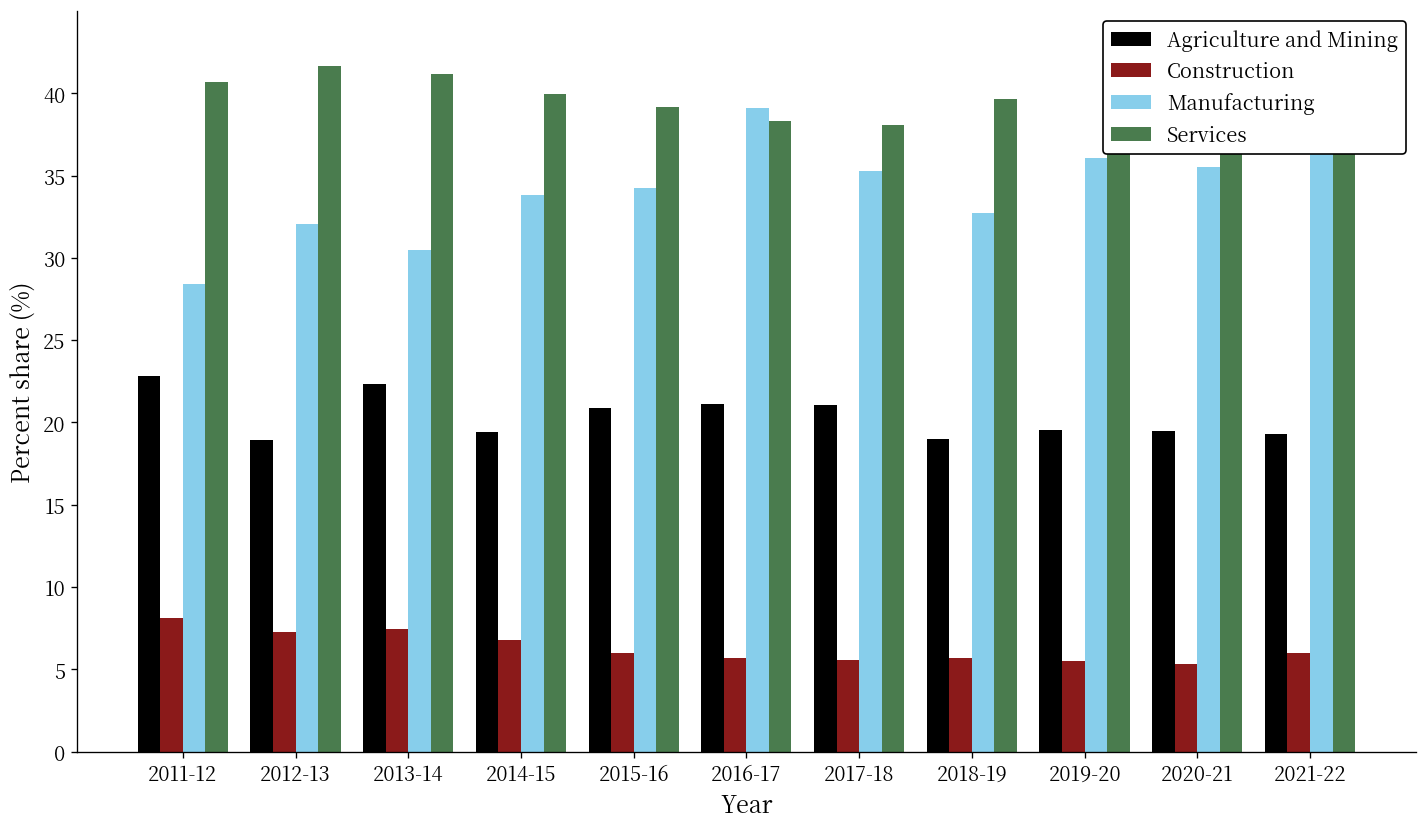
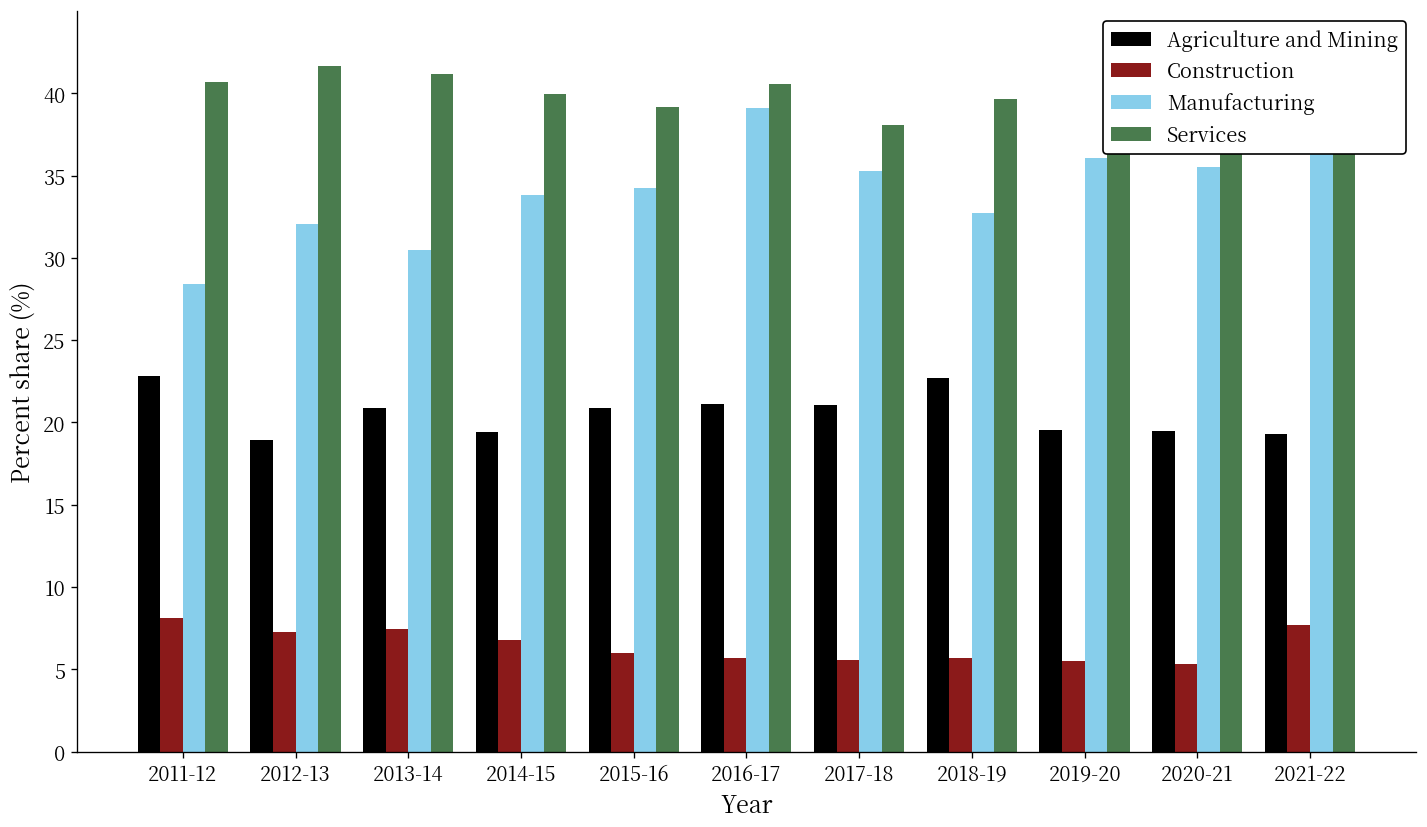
  {
    "Agriculture and Mining": {
      "2011-12": 22.8,
      "2012-13": 19.0,
-     "2013-14": 22.4,
+     "2013-14": 20.9,
      "2014-15": 19.4,
      "2015-16": 20.8,
      "2016-17": 21.1,
      "2017-18": 21.1,
-     "2018-19": 19.0,
+     "2018-19": 22.7,
      "2019-20": 19.5,
      "2020-21": 19.5,
      "2021-22": 19.3
    },
    "Construction": {
      "2011-12": 8.1,
      "2012-13": 7.3,
      "2013-14": 7.4,
      "2014-15": 6.8,
      "2015-16": 6.0,
      "2016-17": 5.7,
      "2017-18": 5.6,
      "2018-19": 5.7,
      "2019-20": 5.5,
      "2020-21": 5.3,
-     "2021-22": 6.0
+     "2021-22": 7.7
    },
    "Manufacturing": {
      "2011-12": 28.4,
      "2012-13": 32.1,
      "2013-14": 30.5,
      "2014-15": 33.8,
      "2015-16": 34.2,
      "2016-17": 39.1,
      "2017-18": 35.3,
      "2018-19": 32.7,
      "2019-20": 36.0,
      "2020-21": 35.5
    },
    "Services": {
      "2011-12": 40.7,
      "2012-13": 41.7,
      "2013-14": 41.2,
      "2014-15": 40.0,
      "2015-16": 39.2,
-     "2016-17": 38.3,
+     "2016-17": 40.6,
      "2017-18": 38.1,
      "2018-19": 39.7
    }
  }
